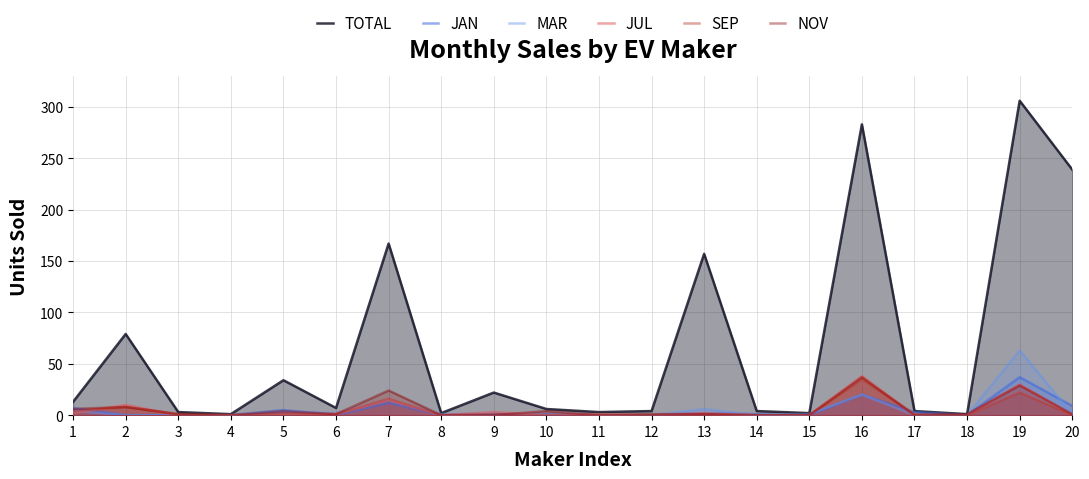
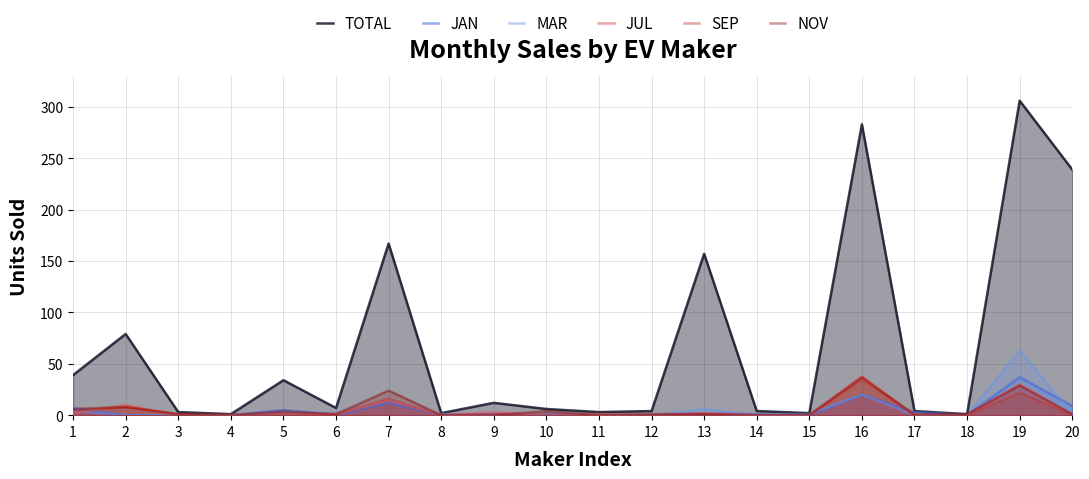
  {
    "TOTAL": {
-     "1": 13,
+     "1": 39,
      "2": 79,
      "5": 34,
      "6": 7,
      "7": 167,
-     "9": 22,
+     "9": 12,
      "12": 4,
      "13": 157,
      "14": 4,
      "16": 283,
      "19": 306,
      "20": 239
    }
  }
